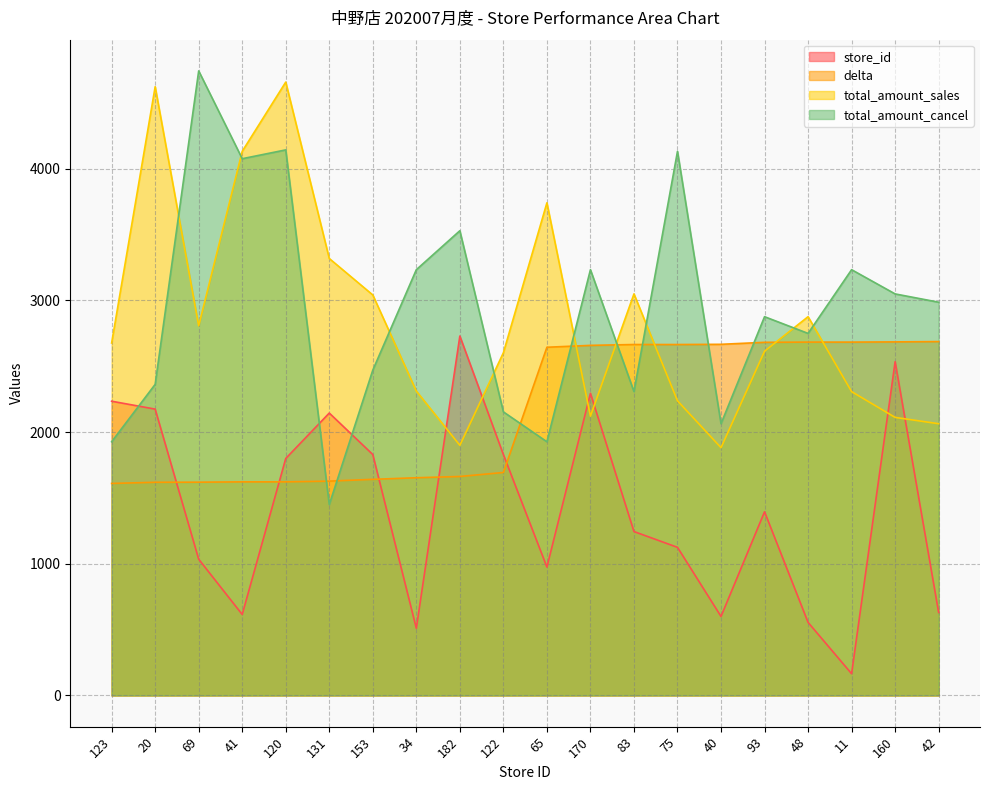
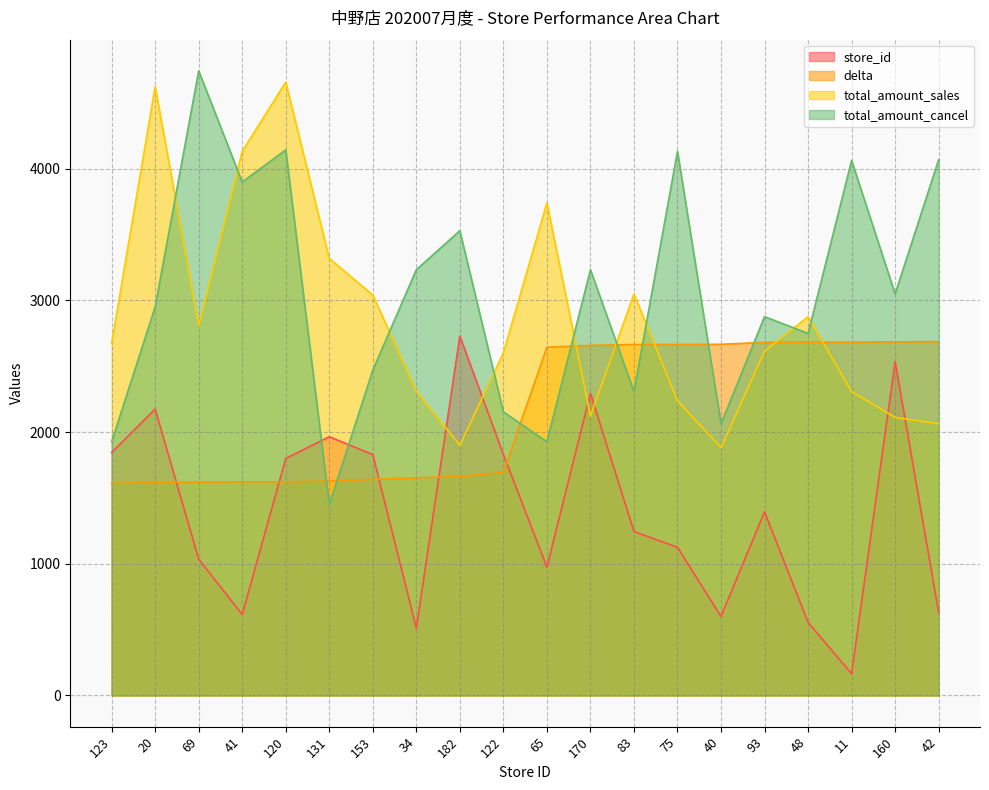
  {
    "store_id": {
-     "123": 2240,
+     "123": 1850,
      "20": 2180,
      "69": 1040,
      "41": 620,
      "120": 1800,
-     "131": 2150,
+     "131": 1970,
      "153": 1830,
      "34": 510,
      "182": 2730,
      "122": 1830,
      "65": 980,
      "170": 2300,
      "83": 1250,
      "75": 1130,
      "40": 600,
      "93": 1400,
      "48": 560,
      "11": 170,
      "160": 2540,
      "42": 630
    },
    "total_amount_cancel": {
      "123": 1930,
-     "20": 2360,
+     "20": 2950,
      "69": 4740,
-     "41": 4080,
+     "41": 3900,
      "120": 4140,
      "131": 1450,
      "153": 2470,
      "34": 3230,
      "182": 3530,
      "122": 2150,
      "65": 1930,
      "170": 3230,
      "83": 2310,
      "75": 4130,
      "40": 2060,
      "93": 2880,
      "48": 2750,
-     "11": 3230,
+     "11": 4060,
      "160": 3050,
-     "42": 2990
+     "42": 4070
    }
  }
